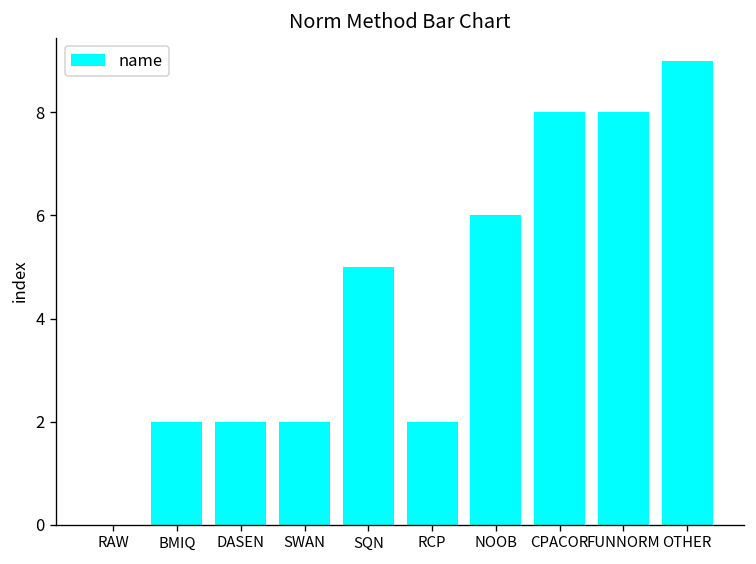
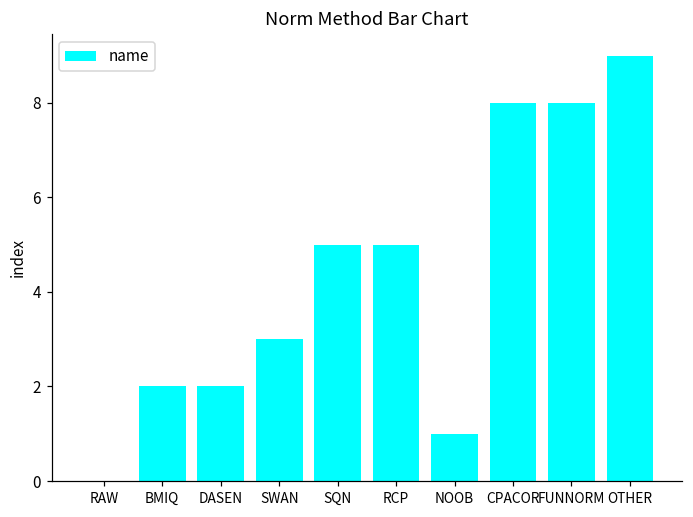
  {
    "RAW": 0,
    "BMIQ": 2,
    "DASEN": 2,
-   "SWAN": 2,
+   "SWAN": 3,
    "SQN": 5,
-   "RCP": 2,
-   "NOOB": 6,
+   "RCP": 5,
+   "NOOB": 1,
    "CPACOR": 8,
    "FUNNORM": 8,
    "OTHER": 9
  }
